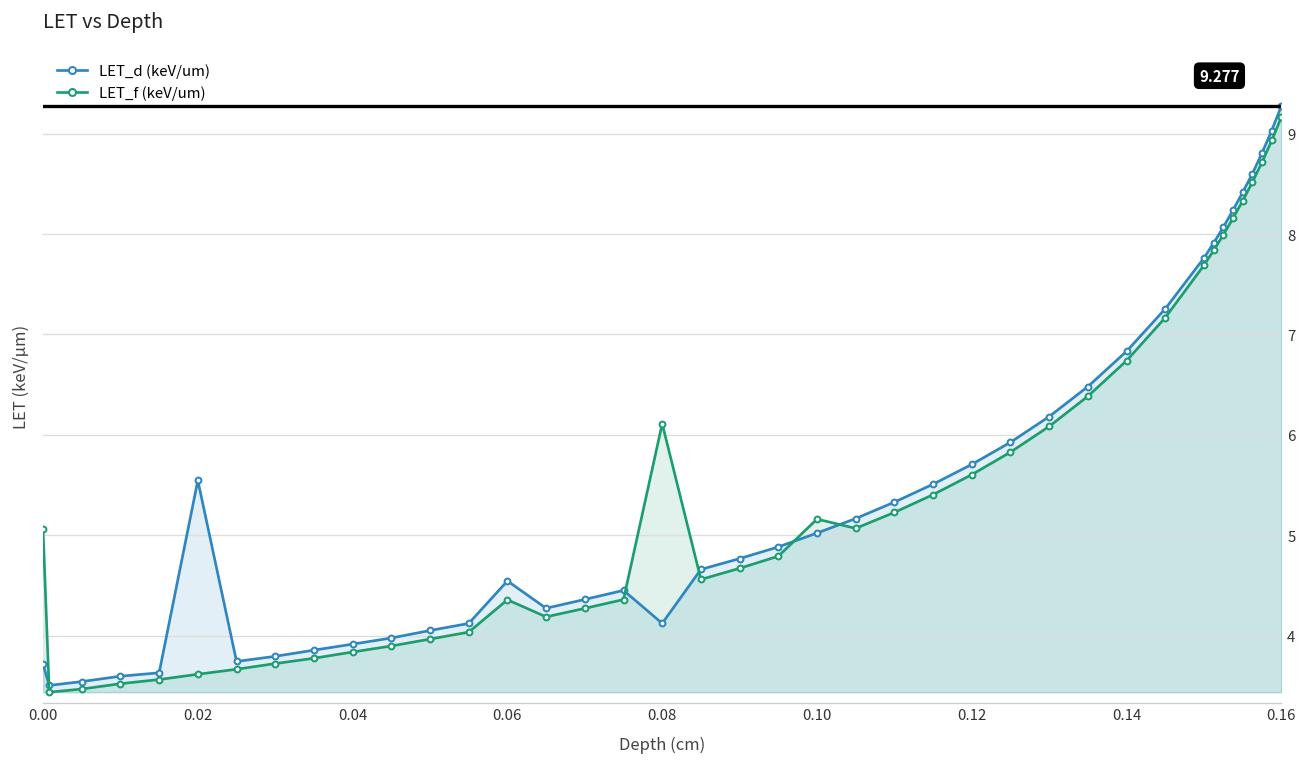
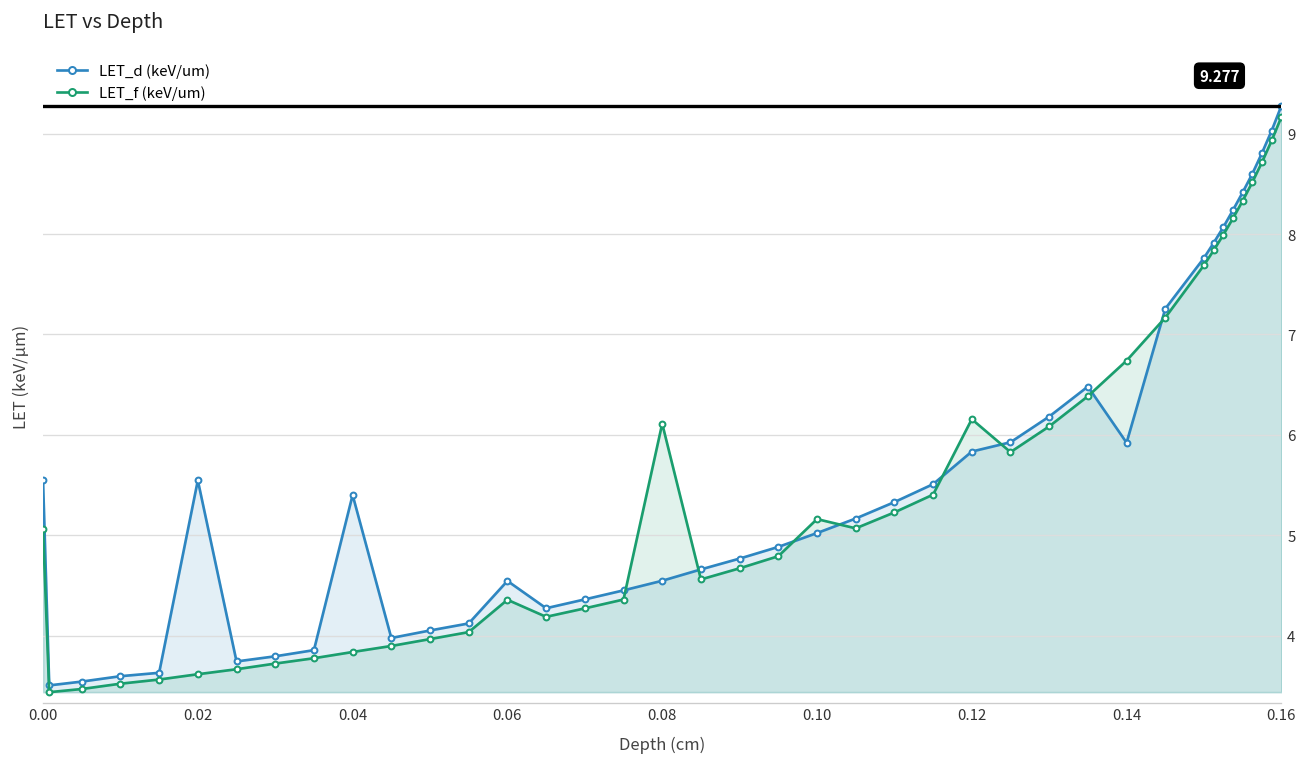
  {
    "LET_d (keV/um)": {
-     "0.00": 3.7,
+     "0.00": 5.6,
      "0.02": 5.5,
-     "0.04": 3.9,
+     "0.04": 5.4,
      "0.06": 4.5,
-     "0.08": 4.1,
+     "0.08": 4.5,
      "0.10": 5.0,
-     "0.12": 5.7,
-     "0.14": 6.8,
+     "0.12": 5.8,
+     "0.14": 5.9,
      "0.16": 9.3
    },
    "LET_f (keV/um)": {
      "0.00": 5.1,
      "0.02": 3.6,
      "0.04": 3.8,
      "0.06": 4.4,
      "0.08": 6.1,
      "0.10": 5.2,
-     "0.12": 5.6,
+     "0.12": 6.2,
      "0.14": 6.7,
      "0.16": 9.2
    }
  }
